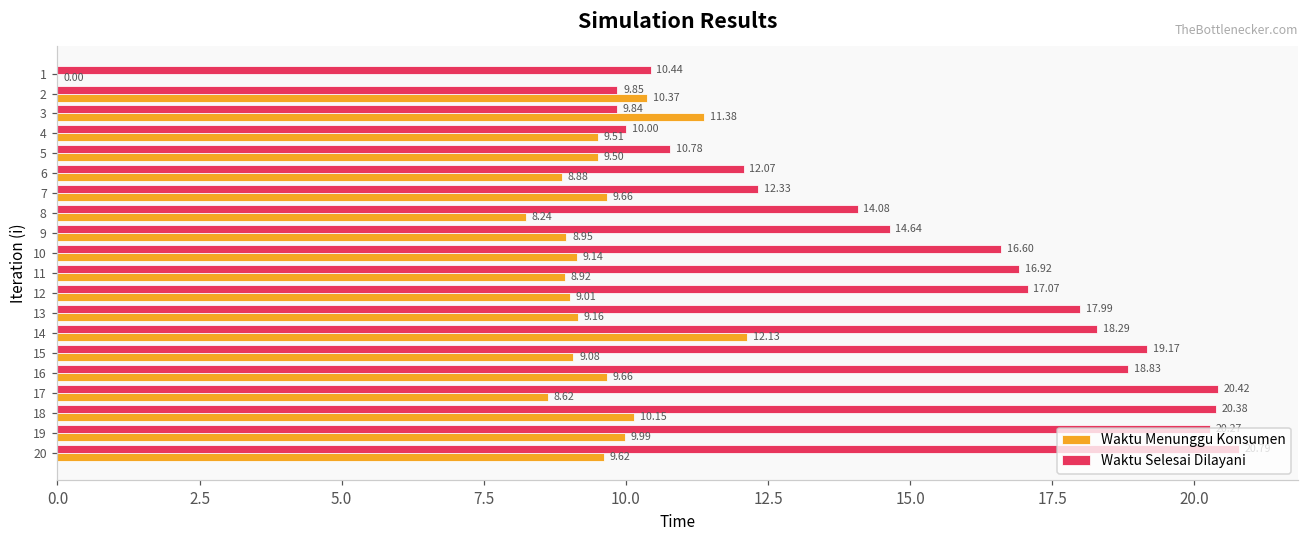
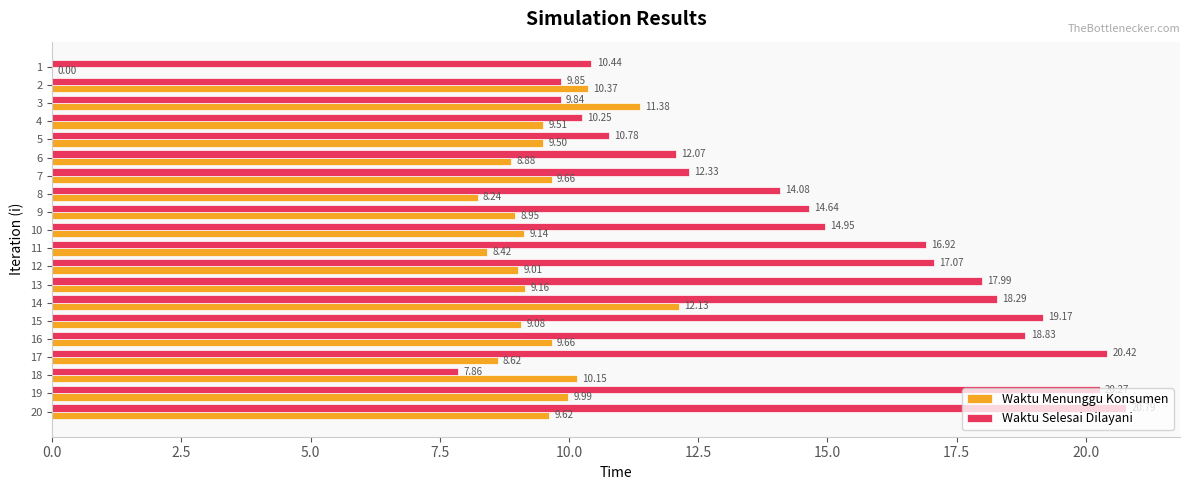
  {
    "Waktu Menunggu Konsumen": {
      "1": 0.00,
      "2": 10.37,
      "3": 11.38,
      "4": 9.51,
      "5": 9.50,
      "6": 8.88,
      "7": 9.66,
      "8": 8.24,
      "9": 8.95,
      "10": 9.14,
-     "11": 8.92,
+     "11": 8.42,
      "12": 9.01,
      "13": 9.16,
      "14": 12.13,
      "15": 9.08,
      "16": 9.66,
      "17": 8.62,
      "18": 10.15,
      "19": 9.99,
      "20": 9.62
    },
    "Waktu Selesai Dilayani": {
      "1": 10.44,
      "2": 9.85,
      "3": 9.84,
-     "4": 10.00,
+     "4": 10.25,
      "5": 10.78,
      "6": 12.07,
      "7": 12.33,
      "8": 14.08,
      "9": 14.64,
-     "10": 16.60,
+     "10": 14.95,
      "11": 16.92,
      "12": 17.07,
      "13": 17.99,
      "14": 18.29,
      "15": 19.17,
      "16": 18.83,
      "17": 20.42,
-     "18": 20.38
+     "18": 7.86
    }
  }
